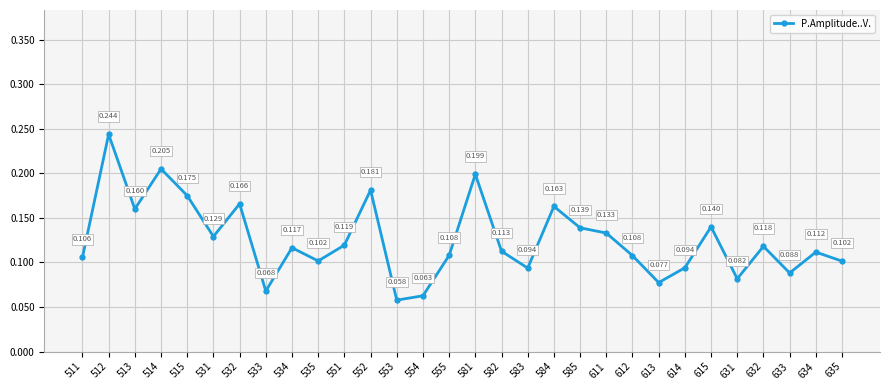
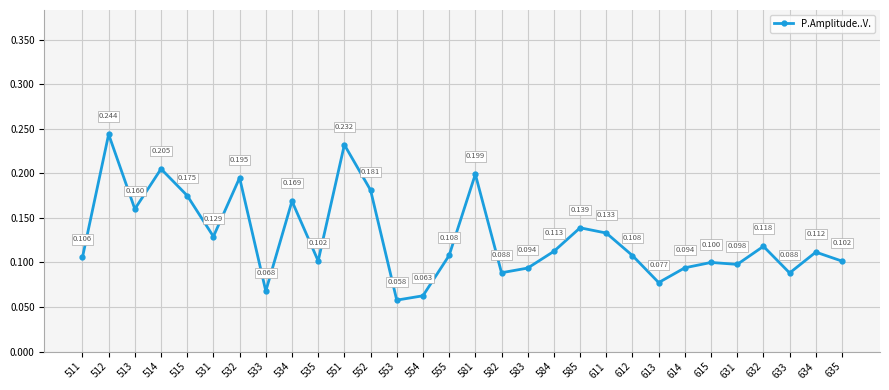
  {
-   "532": 0.166,
-   "534": 0.117,
-   "551": 0.119,
-   "582": 0.113,
-   "584": 0.163,
-   "615": 0.140,
-   "631": 0.082
+   "532": 0.195,
+   "534": 0.169,
+   "551": 0.232,
+   "582": 0.088,
+   "584": 0.113,
+   "615": 0.100,
+   "631": 0.098
  }
